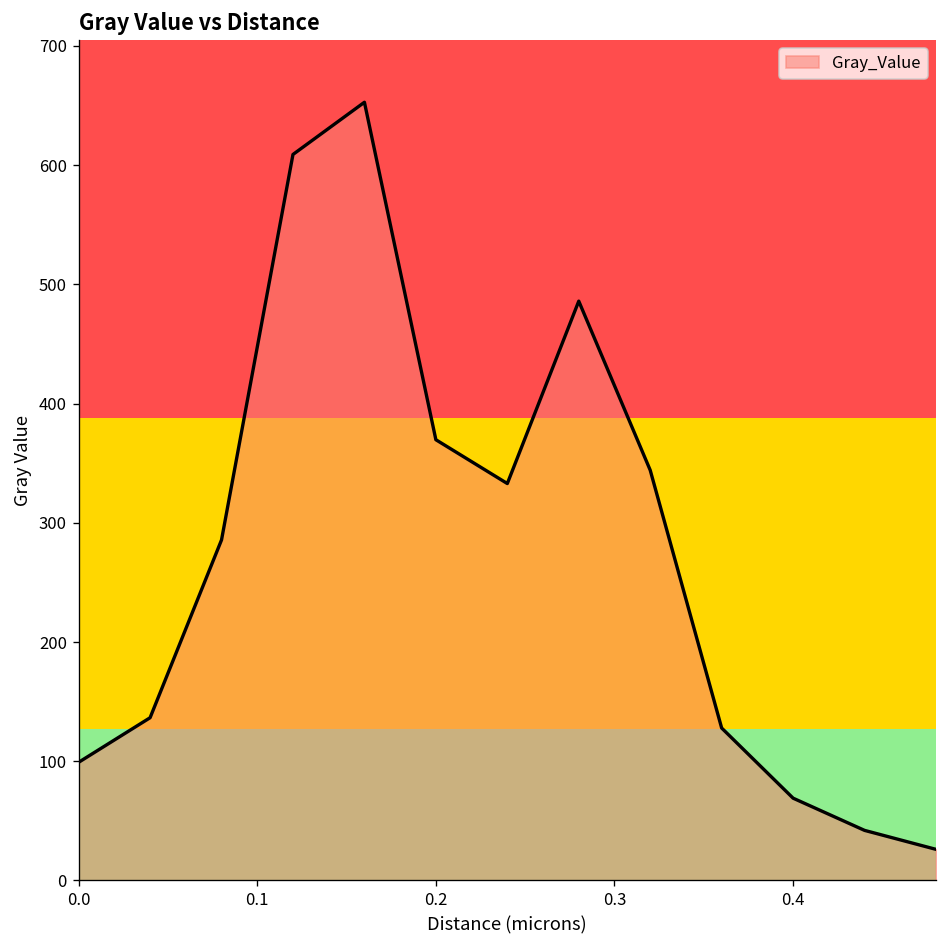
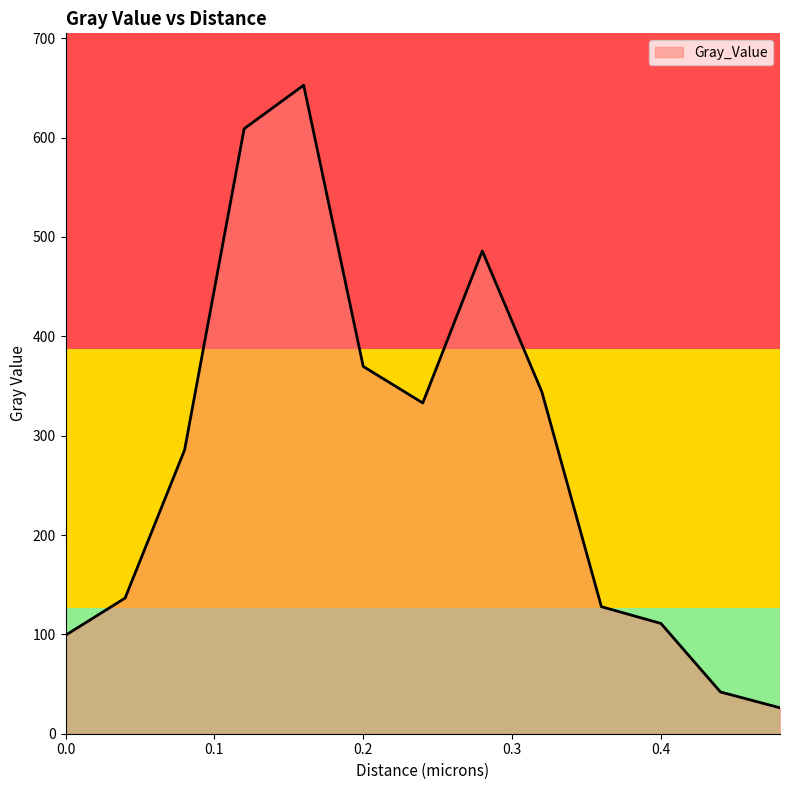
  {
    "0.0": 100,
    "0.2": 370,
-   "0.4": 70
+   "0.4": 110
  }
